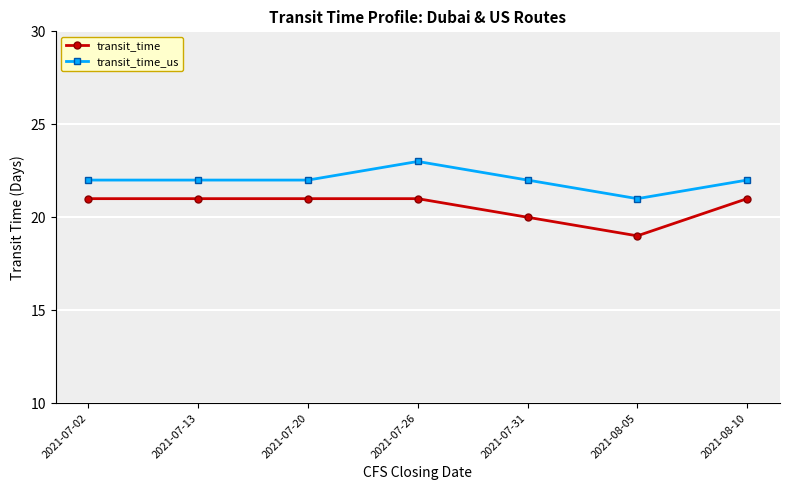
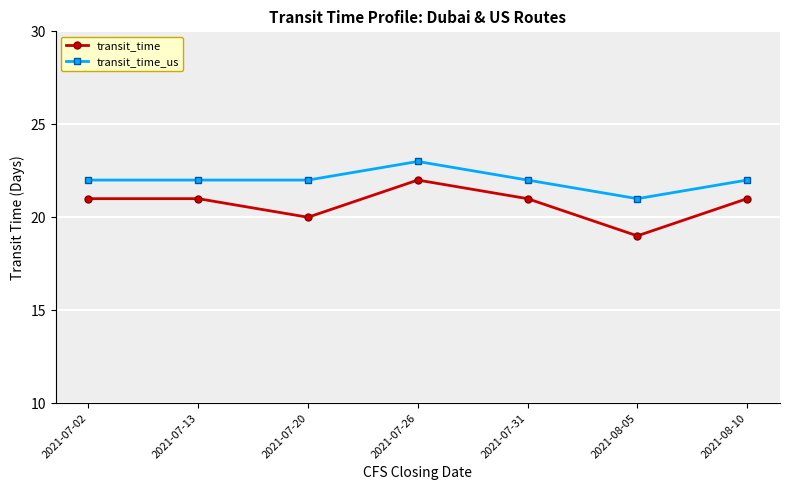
  {
    "transit_time": {
      "2021-07-02": 21,
      "2021-07-13": 21,
-     "2021-07-20": 21,
-     "2021-07-26": 21,
-     "2021-07-31": 20,
+     "2021-07-20": 20,
+     "2021-07-26": 22,
+     "2021-07-31": 21,
      "2021-08-05": 19,
      "2021-08-10": 21
    },
    "transit_time_us": {
      "2021-07-02": 22,
      "2021-07-13": 22,
      "2021-07-20": 22,
      "2021-07-26": 23,
      "2021-07-31": 22,
      "2021-08-05": 21,
      "2021-08-10": 22
    }
  }
